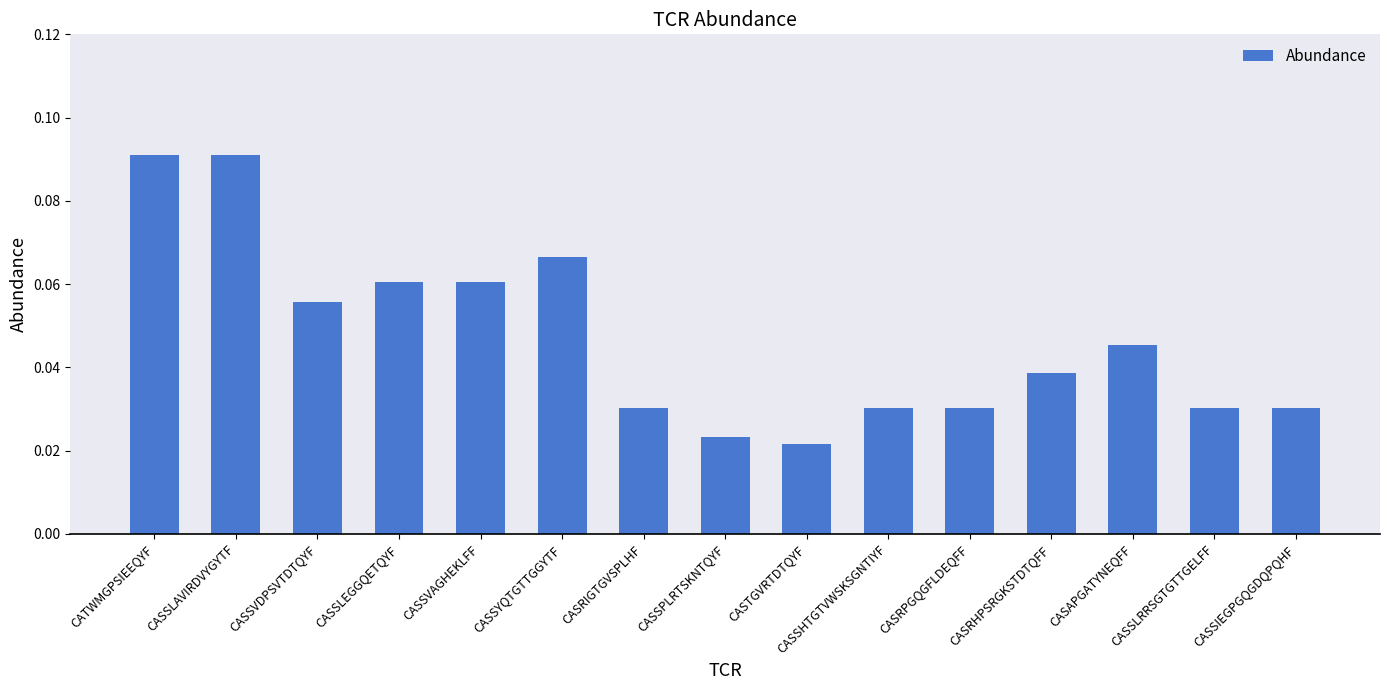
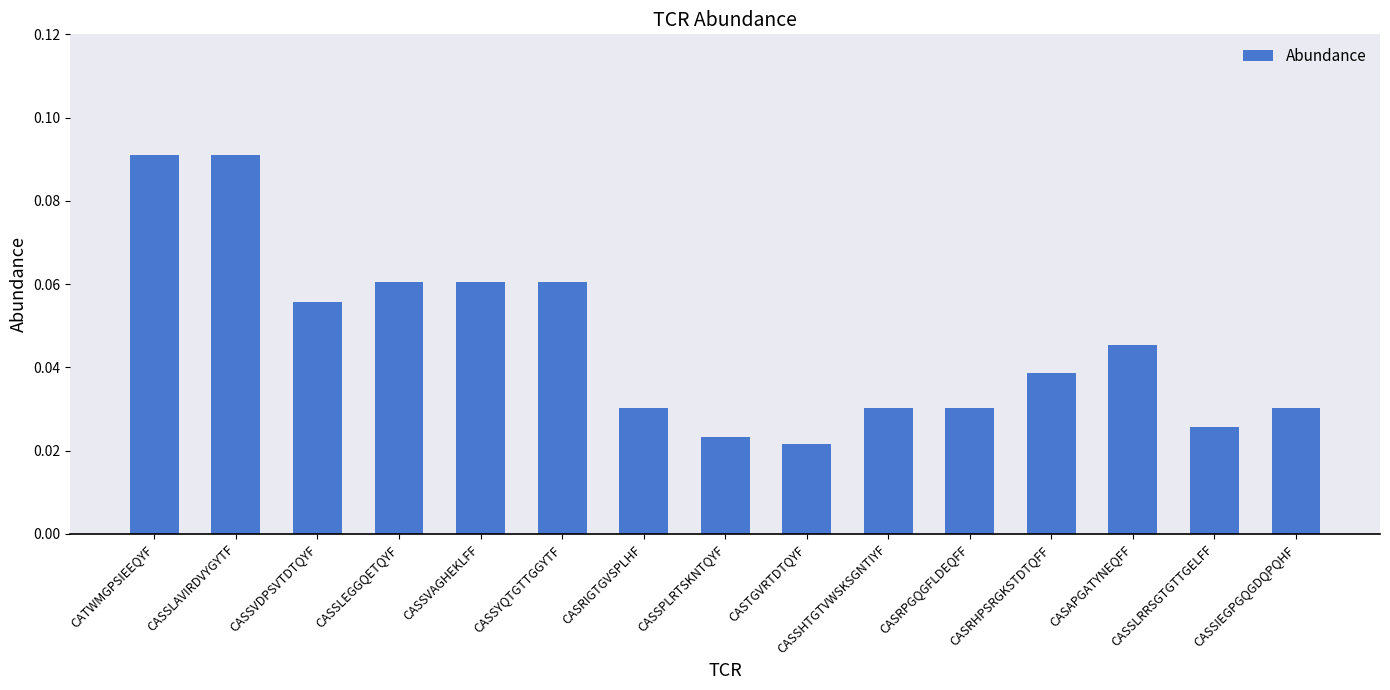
  {
    "CATWMGPSIEEQYF": 0.091,
    "CASSLAVIRDVYGYTF": 0.091,
    "CASSVDPSVTDTQYF": 0.056,
    "CASSLEGGQETQYF": 0.061,
    "CASSVAGHEKLFF": 0.061,
-   "CASSYQTGTTGGYTF": 0.066,
+   "CASSYQTGTTGGYTF": 0.061,
    "CASRIGTGVSPLHF": 0.030,
    "CASSPLRTSKNTQYF": 0.023,
    "CASTGVRTDTQYF": 0.022,
    "CASSHTGTVWSKSGNTIYF": 0.030,
    "CASRPGQGFLDEQFF": 0.030,
    "CASRHPSRGKSTDTQFF": 0.039,
    "CASAPGATYNEQFF": 0.045,
-   "CASSLRRSGTGTTGELFF": 0.030,
+   "CASSLRRSGTGTTGELFF": 0.026,
    "CASSIEGPGQGDQPQHF": 0.030
  }
